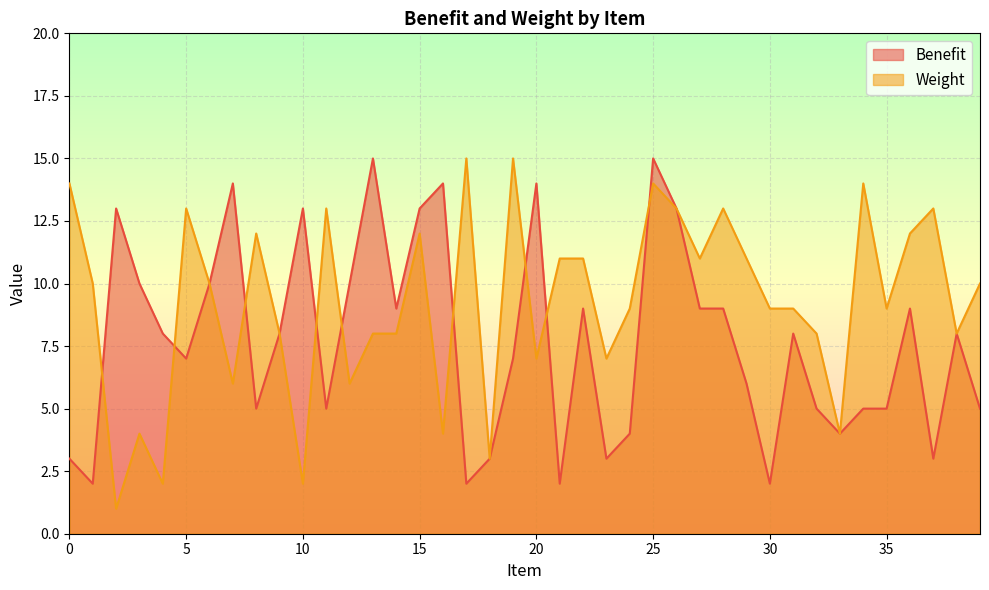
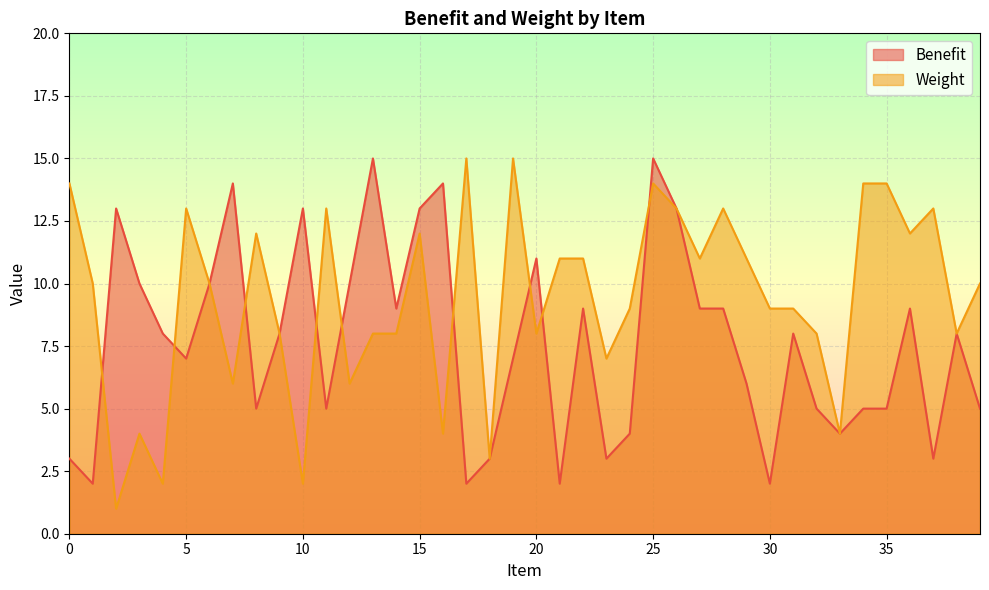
  {
    "Benefit": {
      "0": 3,
      "5": 7,
      "10": 13,
      "15": 13,
-     "20": 14,
+     "20": 11,
      "25": 15,
      "30": 2,
      "35": 5
    },
    "Weight": {
      "0": 14,
      "5": 13,
      "10": 2,
      "15": 12,
-     "20": 7,
+     "20": 8,
      "25": 14,
      "30": 9,
-     "35": 9
+     "35": 14
    }
  }
